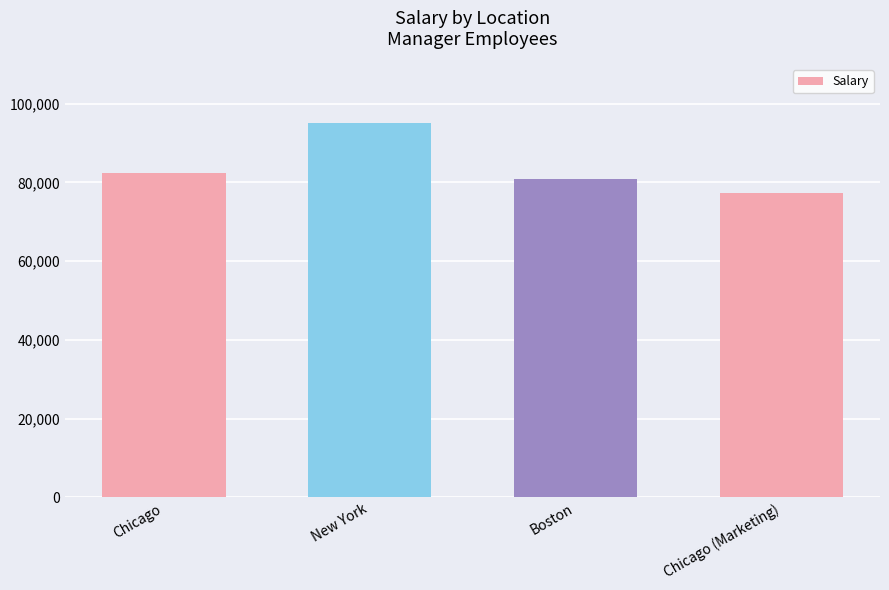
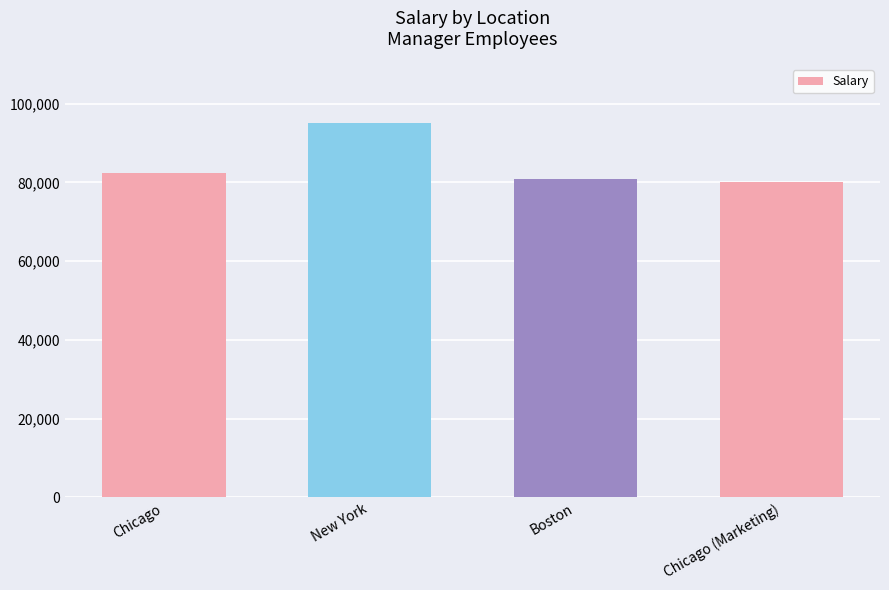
  {
    "Chicago": "83,000",
    "New York": "95,000",
    "Boston": "81,000",
-   "Chicago (Marketing)": "77,000"
+   "Chicago (Marketing)": "80,000"
  }
